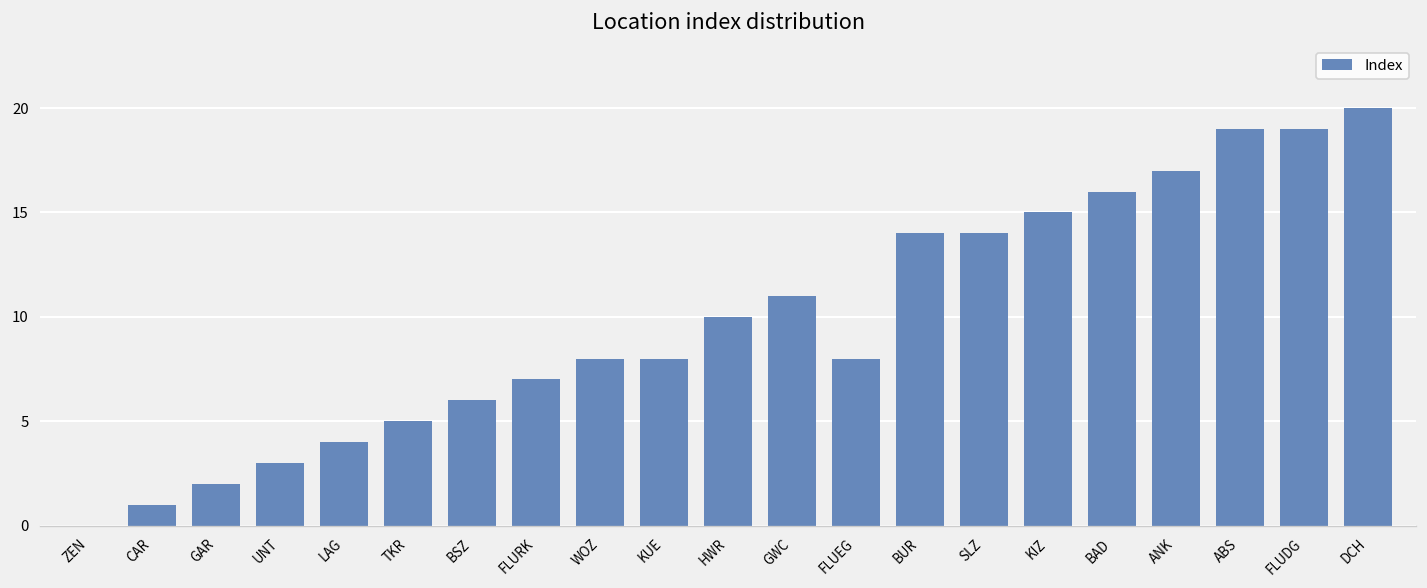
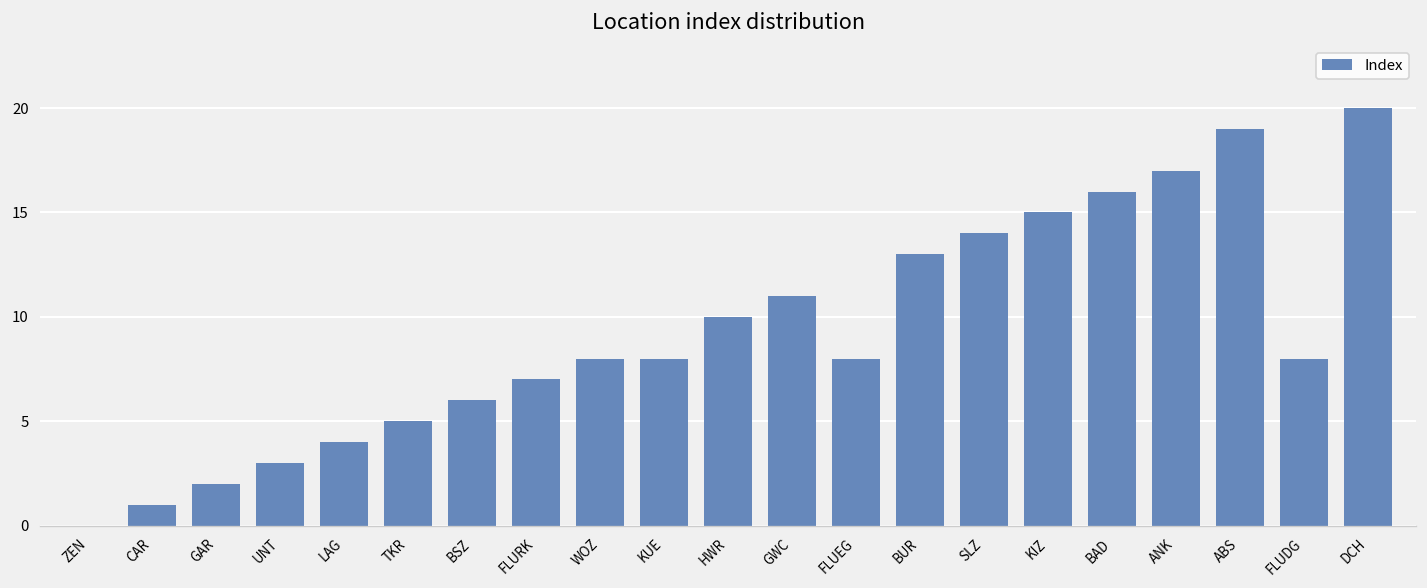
  {
    "ZEN": 0,
    "CAR": 1,
    "GAR": 2,
    "UNT": 3,
    "LAG": 4,
    "TKR": 5,
    "BSZ": 6,
    "FLURK": 7,
    "WOZ": 8,
    "KUE": 8,
    "HWR": 10,
    "GWC": 11,
    "FLUEG": 8,
-   "BUR": 14,
+   "BUR": 13,
    "SLZ": 14,
    "KIZ": 15,
    "BAD": 16,
    "ANK": 17,
    "ABS": 19,
-   "FLUDG": 19,
+   "FLUDG": 8,
    "DCH": 20
  }
